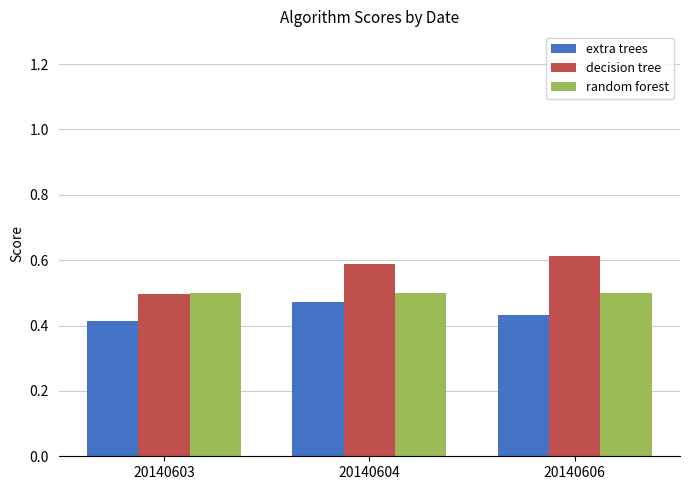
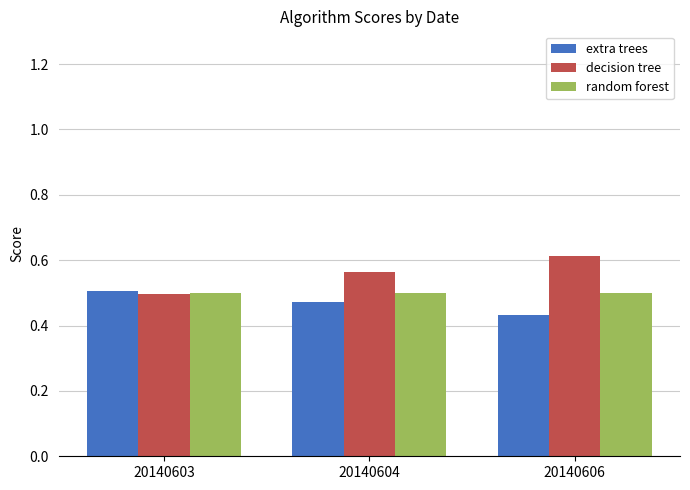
  {
    "extra trees": {
-     "20140603": 0.42,
+     "20140603": 0.51,
      "20140604": 0.47,
      "20140606": 0.43
    },
    "decision tree": {
      "20140603": 0.50,
-     "20140604": 0.59,
+     "20140604": 0.56,
      "20140606": 0.61
    },
    "random forest": {
      "20140603": 0.50,
      "20140604": 0.50,
      "20140606": 0.50
    }
  }
